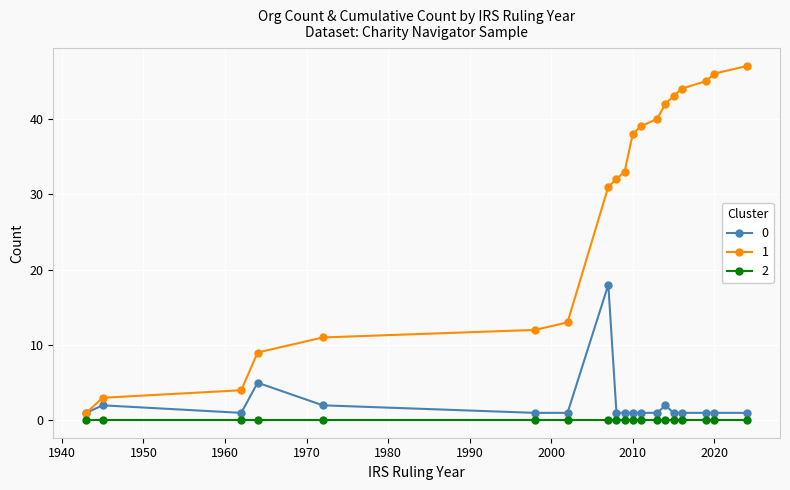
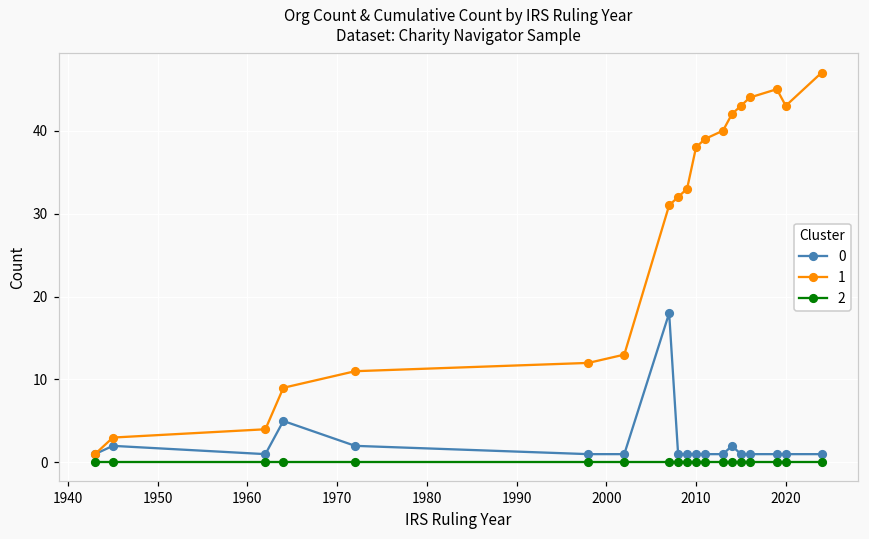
  {
    "0": {
      "2010": 1,
      "2020": 1
    },
    "1": {
      "2010": 38,
-     "2020": 46
+     "2020": 43
    },
    "2": {
      "2010": 0,
      "2020": 0
    }
  }
